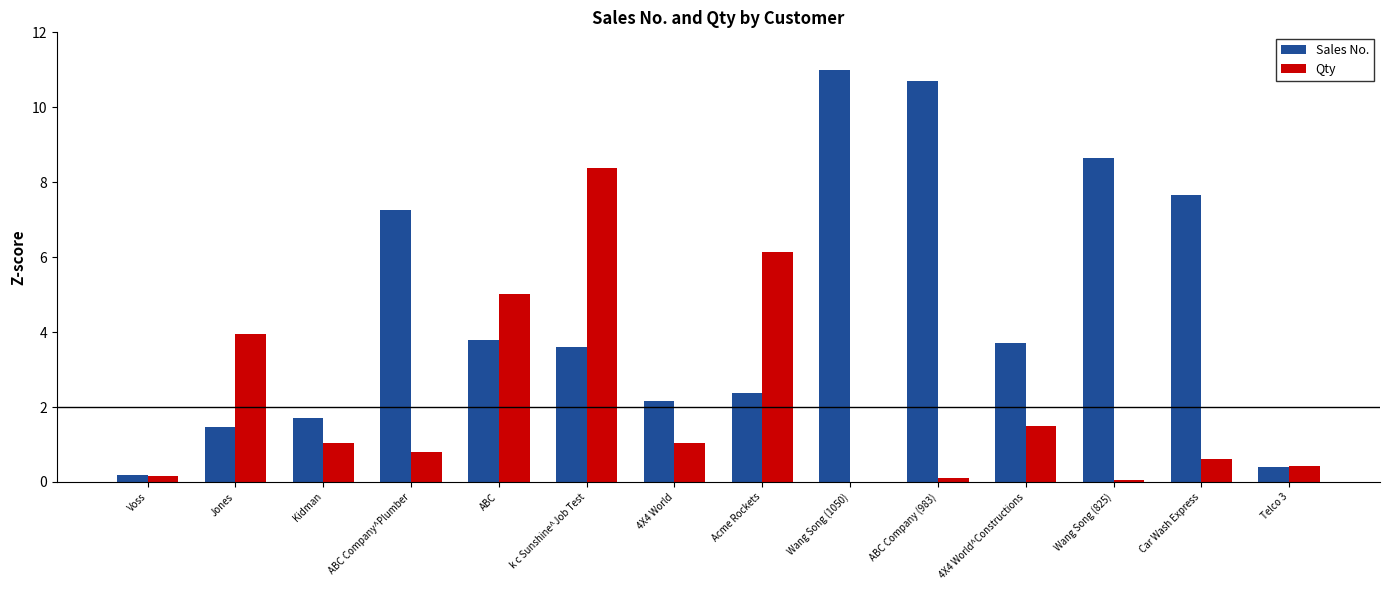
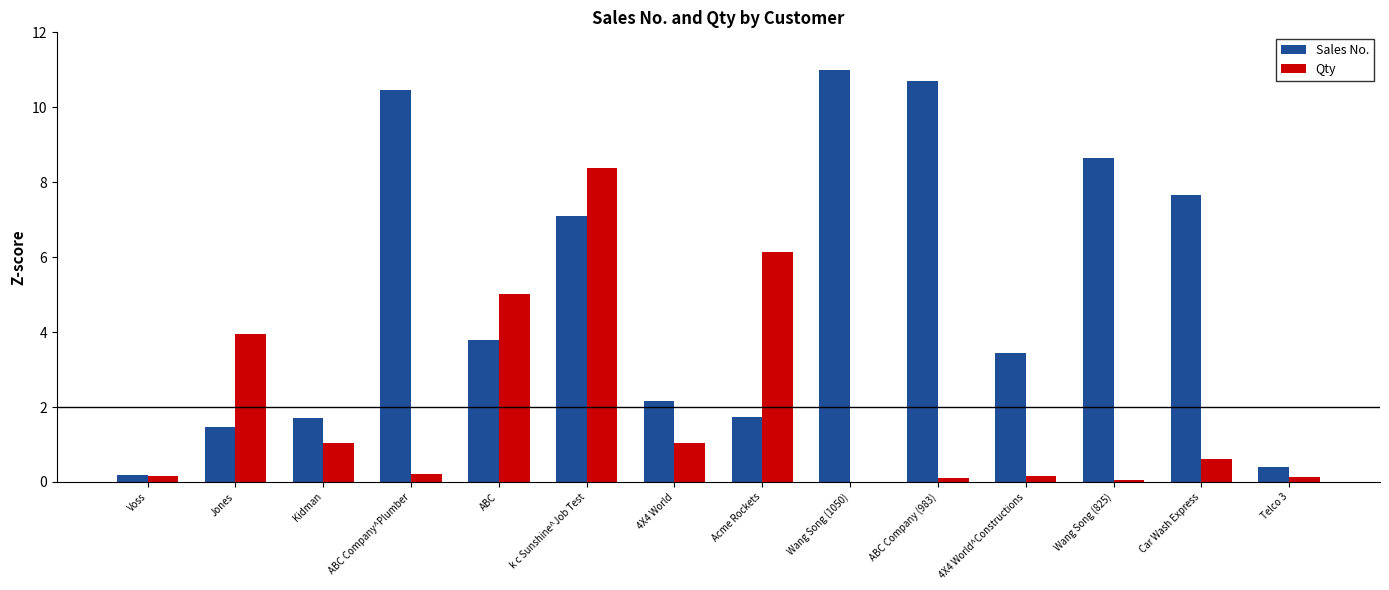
  {
    "Sales No.": {
      "Voss": 0.2,
      "Jones": 1.5,
      "Kidman": 1.7,
-     "ABC Company^Plumber": 7.3,
+     "ABC Company^Plumber": 10.5,
      "ABC": 3.8,
-     "k c Sunshine^Job Test": 3.6,
+     "k c Sunshine^Job Test": 7.1,
      "4X4 World": 2.2,
-     "Acme Rockets": 2.4,
+     "Acme Rockets": 1.7,
      "Wang Song (1050)": 11.0,
      "ABC Company (983)": 10.7,
-     "4X4 World^Constructions": 3.7,
+     "4X4 World^Constructions": 3.4,
      "Wang Song (825)": 8.6,
      "Car Wash Express": 7.6,
      "Telco 3": 0.4
    },
    "Qty": {
      "Voss": 0.2,
      "Jones": 3.9,
      "Kidman": 1.0,
-     "ABC Company^Plumber": 0.8,
+     "ABC Company^Plumber": 0.2,
      "ABC": 5.0,
      "k c Sunshine^Job Test": 8.4,
      "4X4 World": 1.0,
      "Acme Rockets": 6.1,
      "Wang Song (1050)": 0.0,
      "ABC Company (983)": 0.1,
-     "4X4 World^Constructions": 1.5,
+     "4X4 World^Constructions": 0.2,
      "Car Wash Express": 0.6,
-     "Telco 3": 0.4
+     "Telco 3": 0.1
    }
  }
